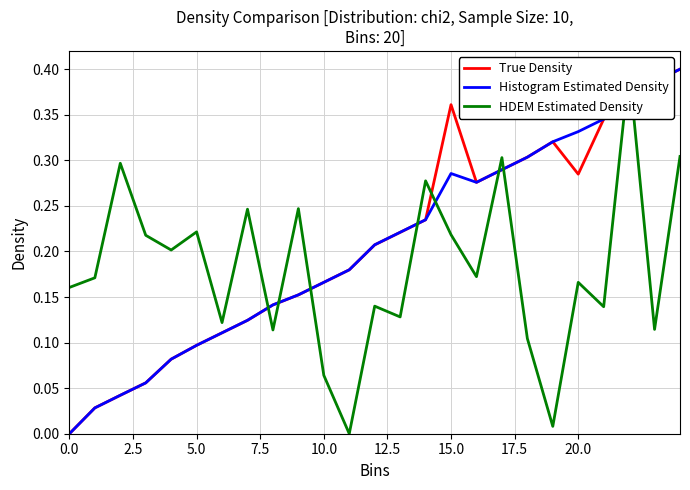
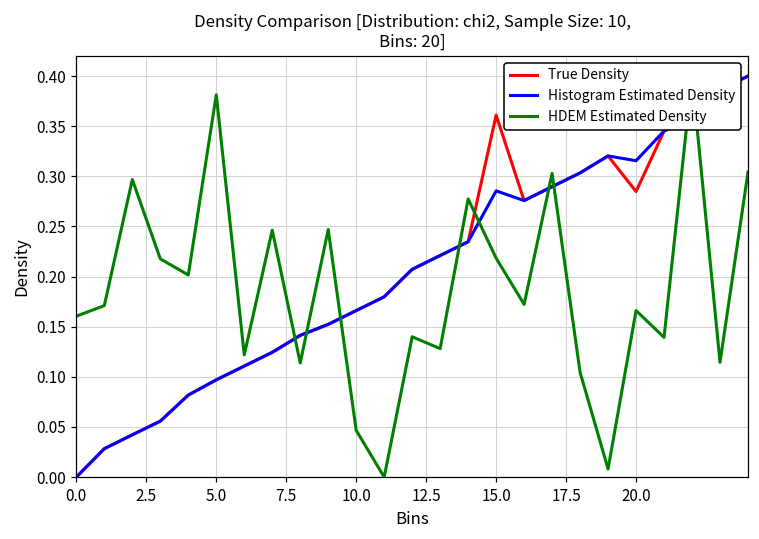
  {
    "True Density": {
      "15.0": 0.36,
      "20.0": 0.28
    },
    "Histogram Estimated Density": {
      "15.0": 0.29,
-     "20.0": 0.33
+     "20.0": 0.32
    },
    "HDEM Estimated Density": {
      "0.0": 0.16,
-     "5.0": 0.22,
-     "10.0": 0.06,
+     "5.0": 0.38,
+     "10.0": 0.05,
      "15.0": 0.22,
      "20.0": 0.17
    }
  }
